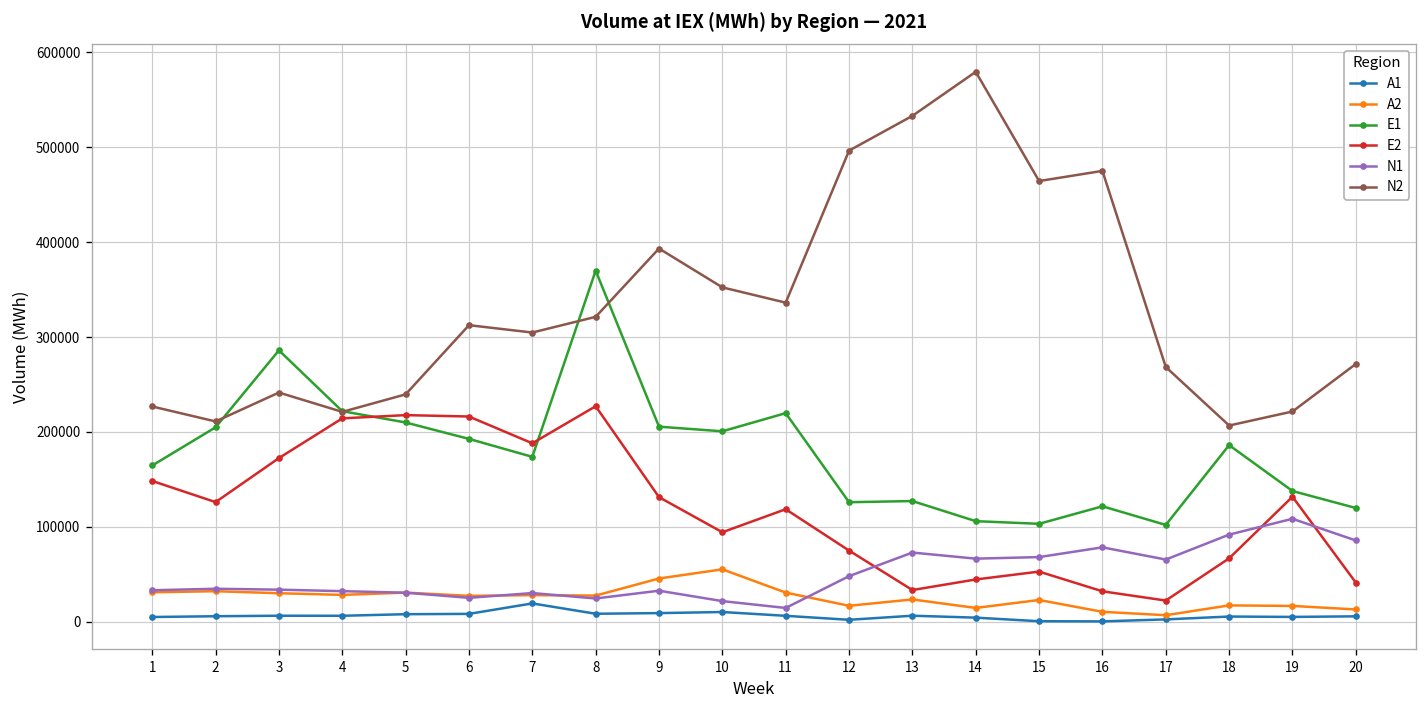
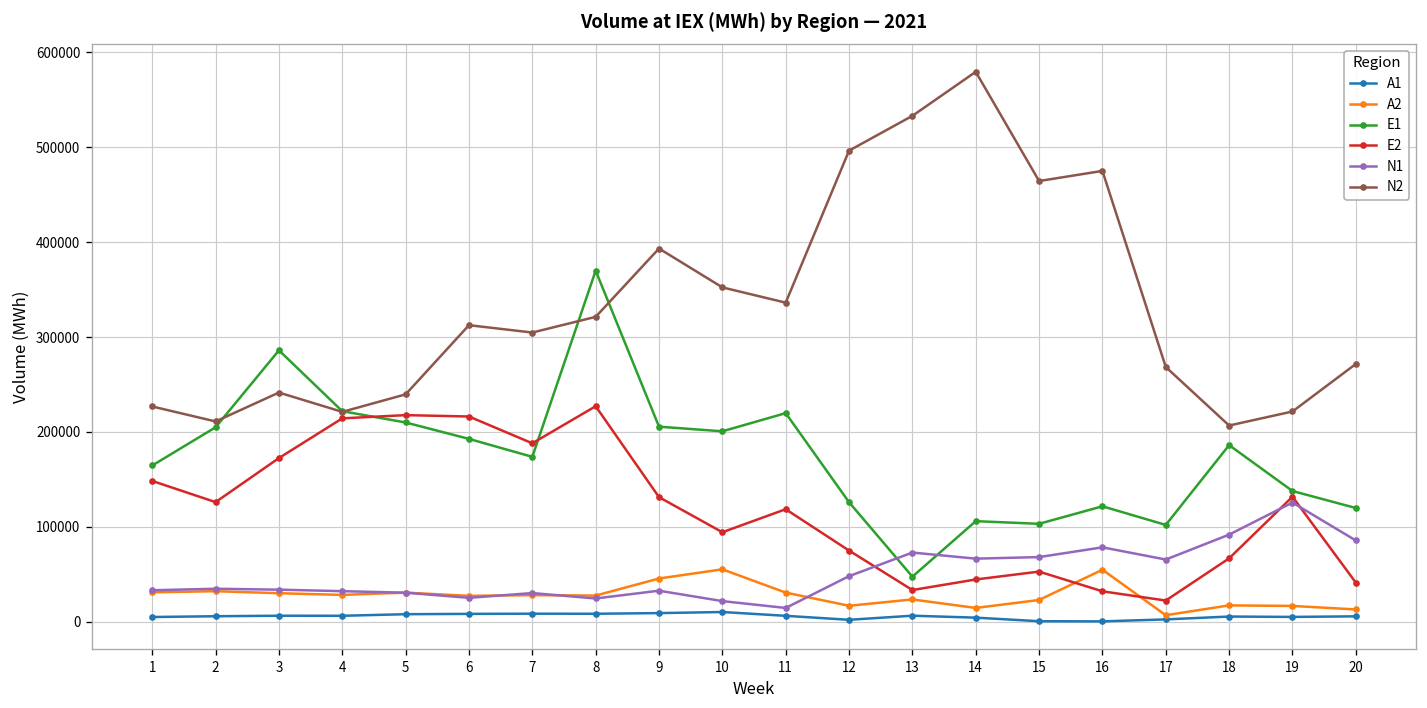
  {
    "A1": {
      "1": 10000,
      "2": 10000,
      "3": 10000,
      "4": 10000,
      "5": 10000,
      "6": 10000,
-     "7": 20000,
+     "7": 10000,
      "8": 10000,
      "9": 10000,
      "10": 10000,
      "11": 10000,
      "12": 0,
      "13": 10000,
      "14": 0,
      "15": 0,
      "16": 0,
      "17": 0,
      "18": 10000,
      "19": 10000,
      "20": 10000
    },
    "A2": {
      "3": 30000,
      "4": 30000,
      "9": 50000,
      "10": 60000,
      "11": 30000,
      "12": 20000,
      "13": 20000,
      "14": 10000,
      "15": 20000,
-     "16": 10000,
+     "16": 50000,
      "17": 10000,
      "18": 20000,
      "19": 20000,
      "20": 10000
    },
    "E1": {
      "1": 160000,
      "2": 200000,
      "3": 290000,
      "5": 210000,
      "6": 190000,
      "7": 170000,
      "8": 370000,
      "9": 210000,
      "10": 200000,
      "11": 220000,
      "12": 130000,
-     "13": 130000,
+     "13": 50000,
      "14": 110000,
      "15": 100000,
      "16": 120000,
      "17": 100000,
      "18": 190000,
      "19": 140000,
      "20": 120000
    },
    "E2": {
      "1": 150000,
      "2": 130000,
      "3": 170000,
      "4": 210000,
      "5": 220000,
      "6": 220000,
      "7": 190000,
      "8": 230000,
      "9": 130000,
      "10": 90000,
      "11": 120000,
      "12": 80000,
      "13": 30000,
      "14": 40000,
      "15": 50000,
      "16": 30000,
      "17": 20000,
      "18": 70000,
      "19": 130000,
      "20": 40000
    },
    "N1": {
      "3": 30000,
      "4": 30000,
      "9": 30000,
      "10": 20000,
      "11": 10000,
      "12": 50000,
      "13": 70000,
      "14": 70000,
      "15": 70000,
      "16": 80000,
      "17": 70000,
      "18": 90000,
-     "19": 110000,
+     "19": 130000,
      "20": 90000
    },
    "N2": {
      "1": 230000,
      "2": 210000,
      "3": 240000,
      "5": 240000,
      "6": 310000,
      "7": 300000,
      "8": 320000,
      "9": 390000,
      "10": 350000,
      "11": 340000,
      "12": 500000,
      "13": 530000,
      "14": 580000,
      "15": 460000,
      "16": 480000,
      "17": 270000,
      "18": 210000,
      "19": 220000,
      "20": 270000
    }
  }
